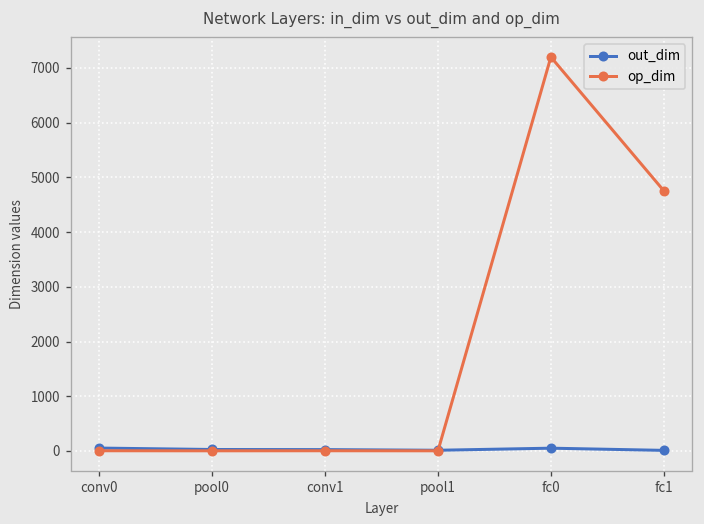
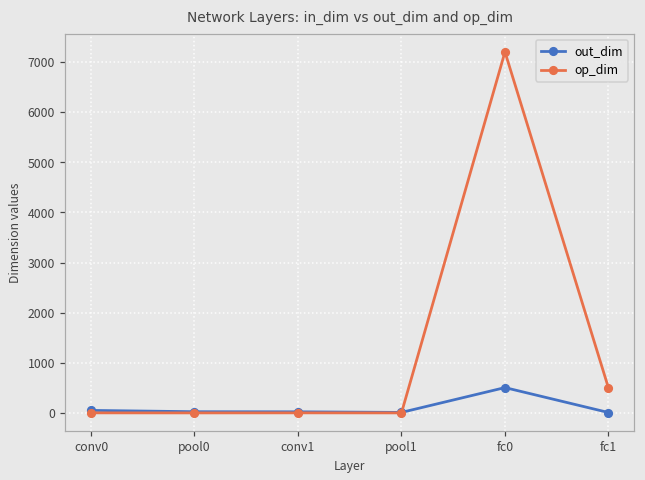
  {
    "out_dim": {
-     "fc0": 100,
+     "fc0": 500,
      "fc1": 0
    },
    "op_dim": {
      "fc0": 7200,
-     "fc1": 4800
+     "fc1": 500
    }
  }
